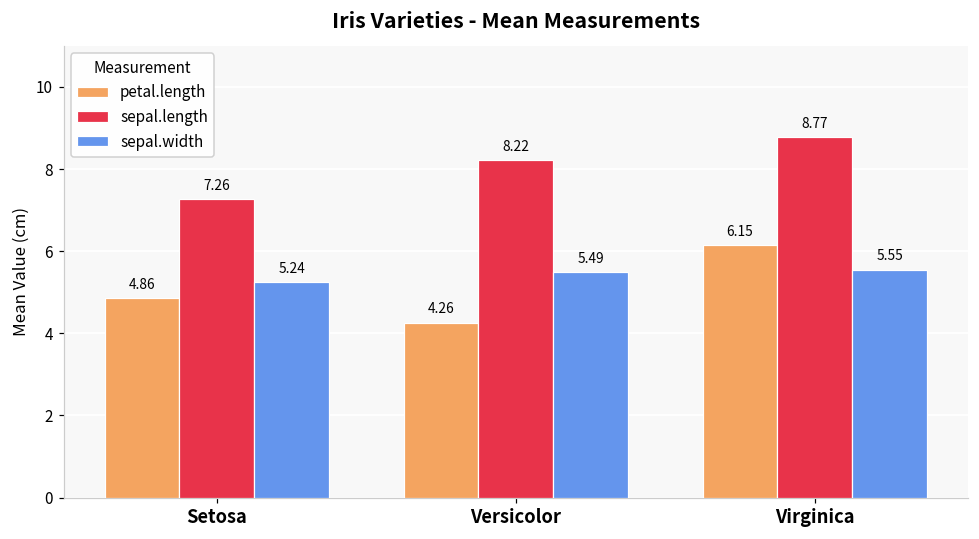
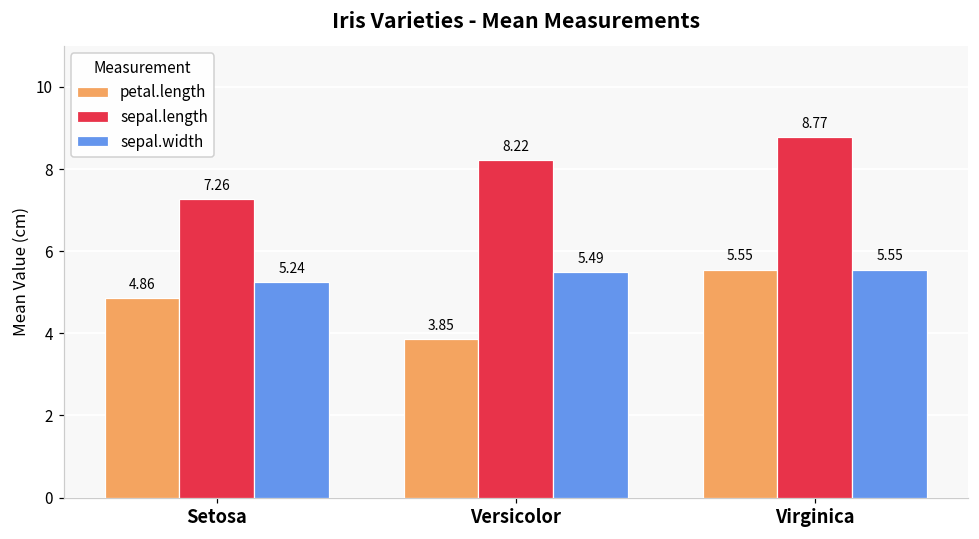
  {
    "petal.length": {
      "Setosa": 4.86,
-     "Versicolor": 4.26,
-     "Virginica": 6.15
+     "Versicolor": 3.85,
+     "Virginica": 5.55
    },
    "sepal.length": {
      "Setosa": 7.26,
      "Versicolor": 8.22,
      "Virginica": 8.77
    },
    "sepal.width": {
      "Setosa": 5.24,
      "Versicolor": 5.49,
      "Virginica": 5.55
    }
  }
